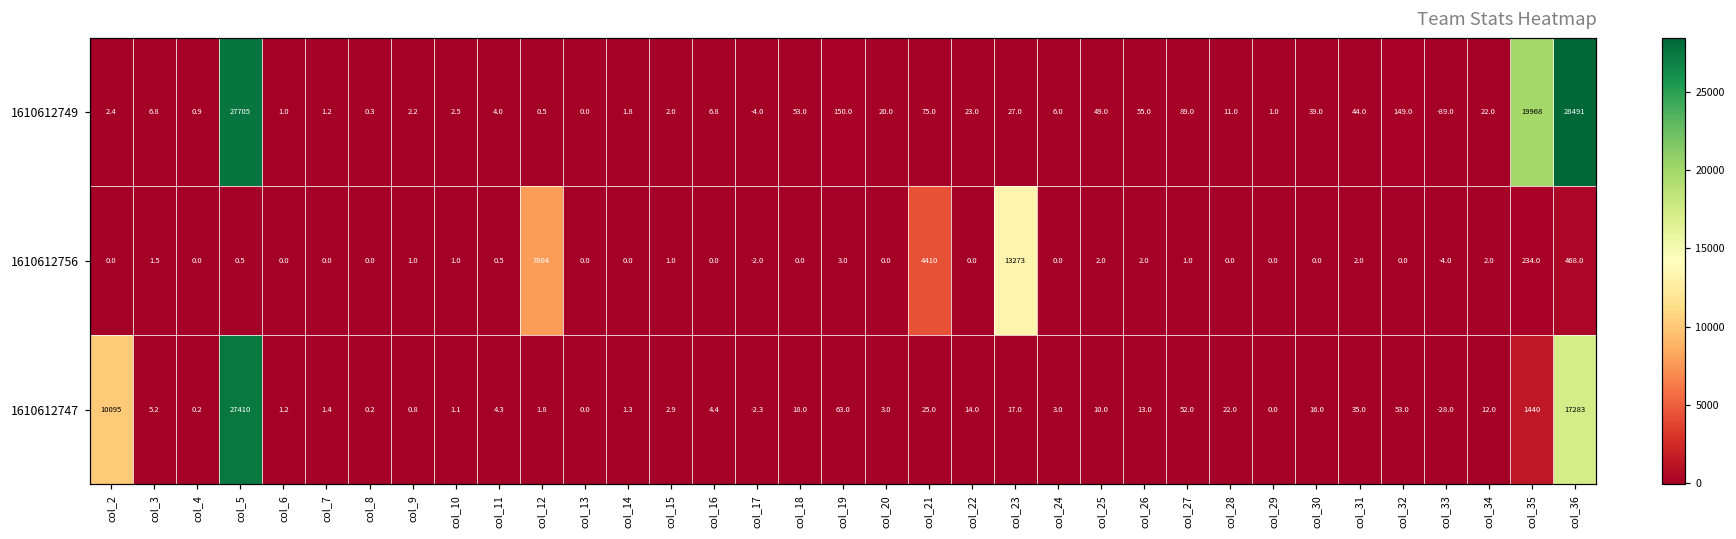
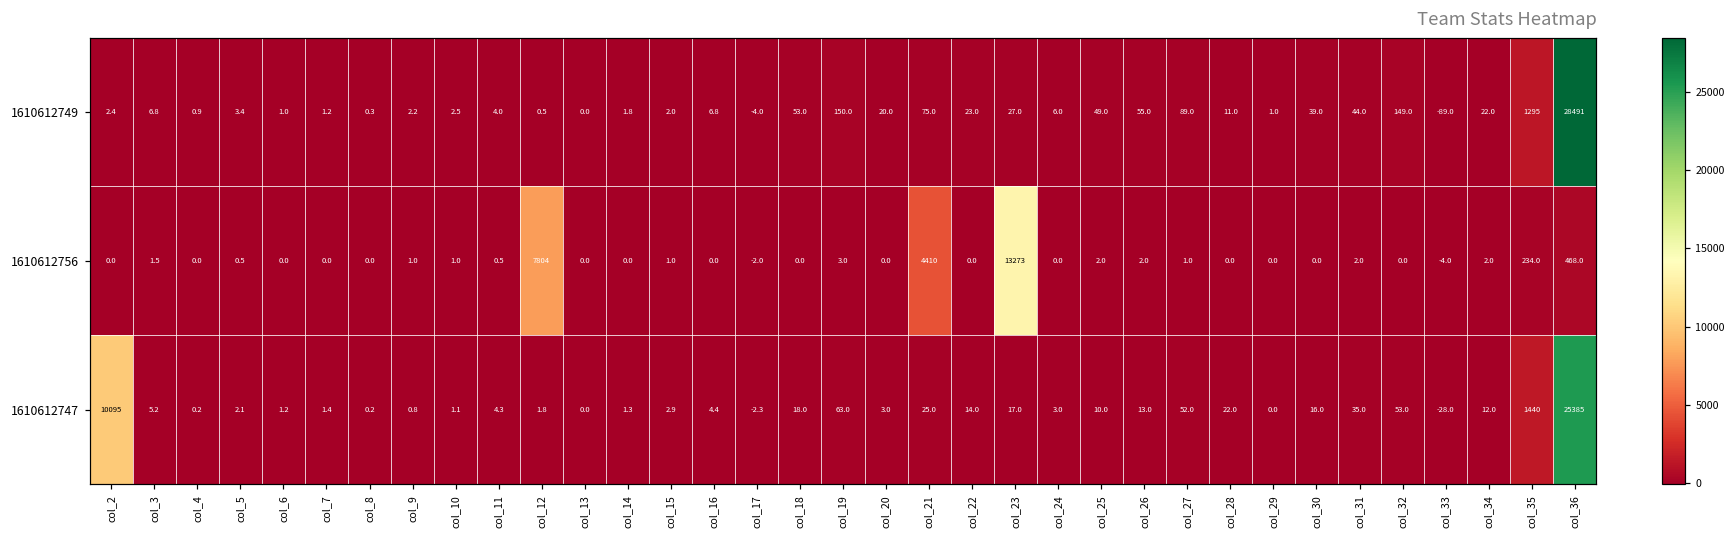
  {
    "1610612749": {
      "col_2": 2.4,
      "col_3": 6.8,
      "col_4": 0.9,
-     "col_5": 27705,
+     "col_5": 3.4,
      "col_6": 1.0,
      "col_7": 1.2,
      "col_8": 0.3,
      "col_9": 2.2,
      "col_10": 2.5,
      "col_11": 4.0,
      "col_12": 0.5,
      "col_13": 0.0,
      "col_14": 1.8,
      "col_15": 2.0,
      "col_16": 6.8,
      "col_17": -4.0,
      "col_18": 53.0,
      "col_19": 150.0,
      "col_20": 20.0,
      "col_21": 75.0,
      "col_22": 23.0,
      "col_23": 27.0,
      "col_24": 6.0,
      "col_25": 49.0,
      "col_26": 55.0,
      "col_27": 89.0,
      "col_28": 11.0,
      "col_29": 1.0,
      "col_30": 39.0,
      "col_31": 44.0,
      "col_32": 149.0,
      "col_33": -89.0,
      "col_34": 22.0,
-     "col_35": 19968,
+     "col_35": 1295,
      "col_36": 28491
    },
    "1610612756": {
      "col_2": 0.0,
      "col_3": 1.5,
      "col_4": 0.0,
      "col_5": 0.5,
      "col_6": 0.0,
      "col_7": 0.0,
      "col_8": 0.0,
      "col_9": 1.0,
      "col_10": 1.0,
      "col_11": 0.5,
      "col_12": 7804,
      "col_13": 0.0,
      "col_14": 0.0,
      "col_15": 1.0,
      "col_16": 0.0,
      "col_17": -2.0,
      "col_18": 0.0,
      "col_19": 3.0,
      "col_20": 0.0,
      "col_21": 4410,
      "col_22": 0.0,
      "col_23": 13273,
      "col_24": 0.0,
      "col_25": 2.0,
      "col_26": 2.0,
      "col_27": 1.0,
      "col_28": 0.0,
      "col_29": 0.0,
      "col_30": 0.0,
      "col_31": 2.0,
      "col_32": 0.0,
      "col_33": -4.0,
      "col_34": 2.0,
      "col_35": 234.0,
      "col_36": 468.0
    },
    "1610612747": {
      "col_2": 10095,
      "col_3": 5.2,
      "col_4": 0.2,
-     "col_5": 27410,
+     "col_5": 2.1,
      "col_6": 1.2,
      "col_7": 1.4,
      "col_8": 0.2,
      "col_9": 0.8,
      "col_10": 1.1,
      "col_11": 4.3,
      "col_12": 1.8,
      "col_13": 0.0,
      "col_14": 1.3,
      "col_15": 2.9,
      "col_16": 4.4,
      "col_17": -2.3,
      "col_18": 18.0,
      "col_19": 63.0,
      "col_20": 3.0,
      "col_21": 25.0,
      "col_22": 14.0,
      "col_23": 17.0,
      "col_24": 3.0,
      "col_25": 10.0,
      "col_26": 13.0,
      "col_27": 52.0,
      "col_28": 22.0,
      "col_29": 0.0,
      "col_30": 16.0,
      "col_31": 35.0,
      "col_32": 53.0,
      "col_33": -28.0,
      "col_34": 12.0,
      "col_35": 1440,
-     "col_36": 17283
+     "col_36": 25385
    }
  }
